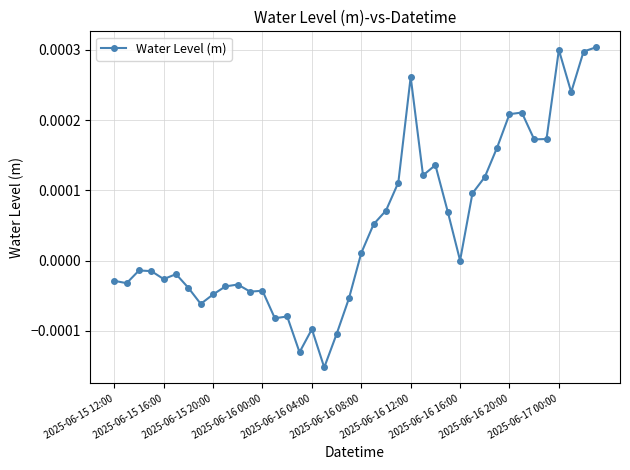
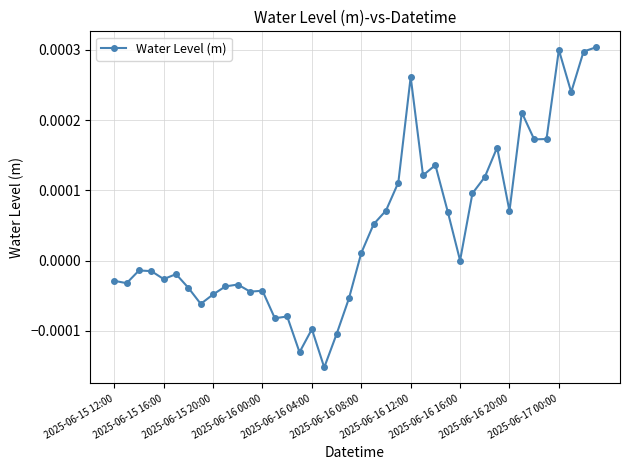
  {
    "2025-06-15 12:00": -0.00003,
    "2025-06-15 16:00": -0.00003,
    "2025-06-15 20:00": -0.00005,
    "2025-06-16 00:00": -0.00004,
    "2025-06-16 04:00": -0.00010,
    "2025-06-16 08:00": 0.00001,
    "2025-06-16 12:00": 0.00026,
    "2025-06-16 16:00": 0.00000,
-   "2025-06-16 20:00": 0.00021,
+   "2025-06-16 20:00": 0.00007,
    "2025-06-17 00:00": 0.00030
  }
